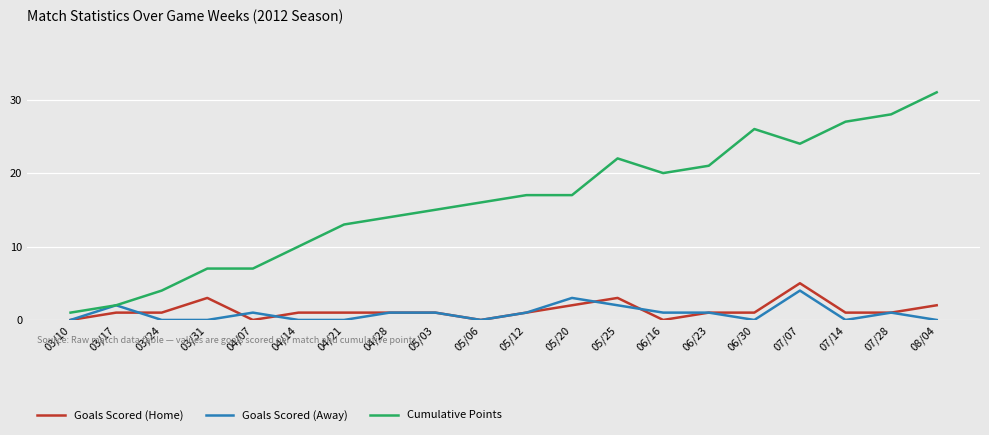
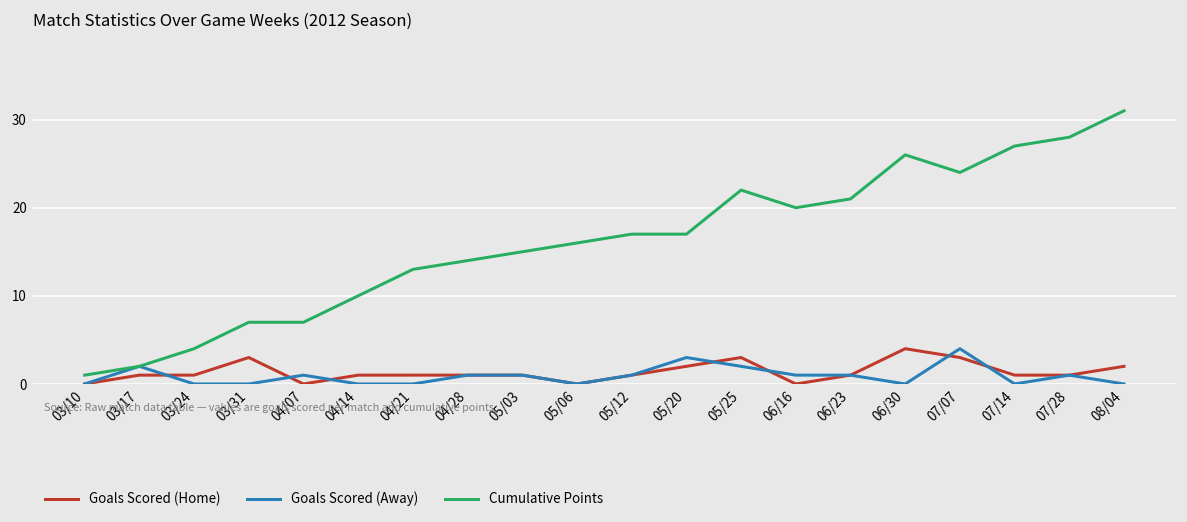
  {
    "Goals Scored (Home)": {
      "03/17": 1,
      "03/24": 1,
      "03/31": 3,
      "04/07": 0,
      "04/14": 1,
      "04/21": 1,
      "05/20": 2,
      "05/25": 3,
      "06/16": 0,
-     "06/30": 1,
-     "07/07": 5,
+     "06/30": 4,
+     "07/07": 3,
      "07/14": 1,
      "08/04": 2
    },
    "Goals Scored (Away)": {
      "03/24": 0,
      "03/31": 0,
      "04/07": 1,
      "04/14": 0,
      "04/21": 0,
      "05/20": 3,
      "05/25": 2,
      "06/16": 1,
      "06/30": 0,
      "07/07": 4,
      "07/14": 0,
      "08/04": 0
    },
    "Cumulative Points": {
      "03/10": 1,
      "03/24": 4,
      "03/31": 7,
      "04/07": 7,
      "04/14": 10,
      "04/21": 13,
      "04/28": 14,
      "05/03": 15,
      "05/06": 16,
      "05/12": 17,
      "05/20": 17,
      "05/25": 22,
      "06/16": 20,
      "06/23": 21,
      "06/30": 26,
      "07/07": 24,
      "07/14": 27,
      "07/28": 28,
      "08/04": 31
    }
  }
